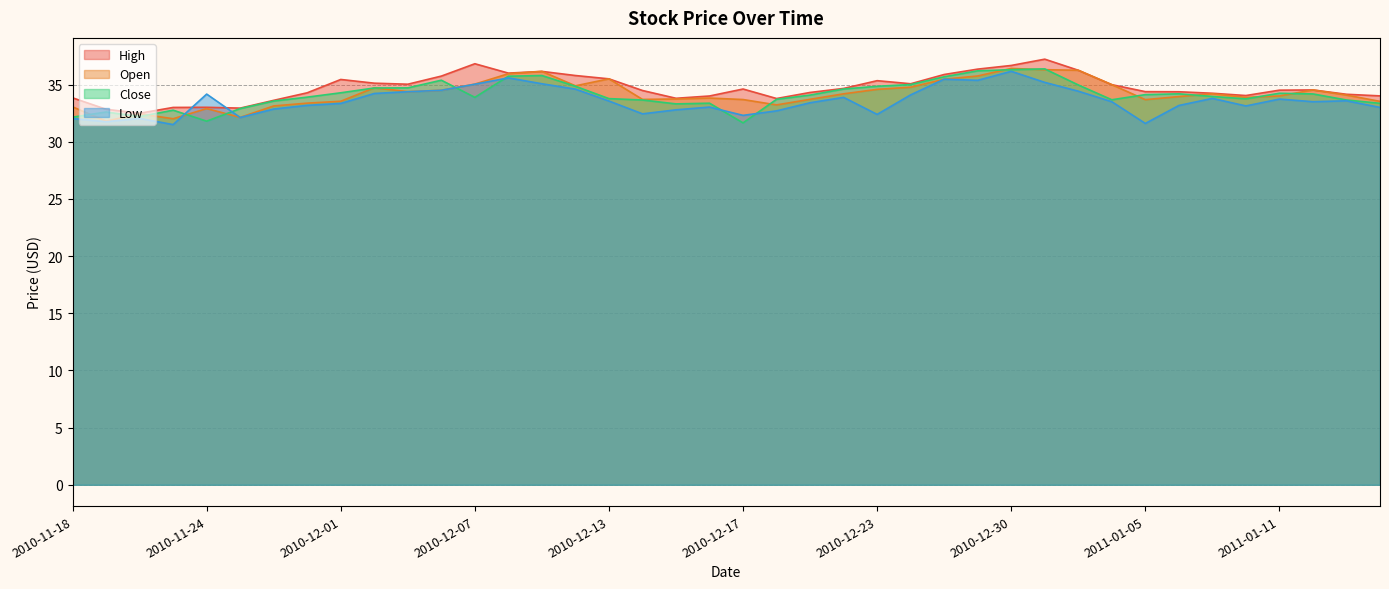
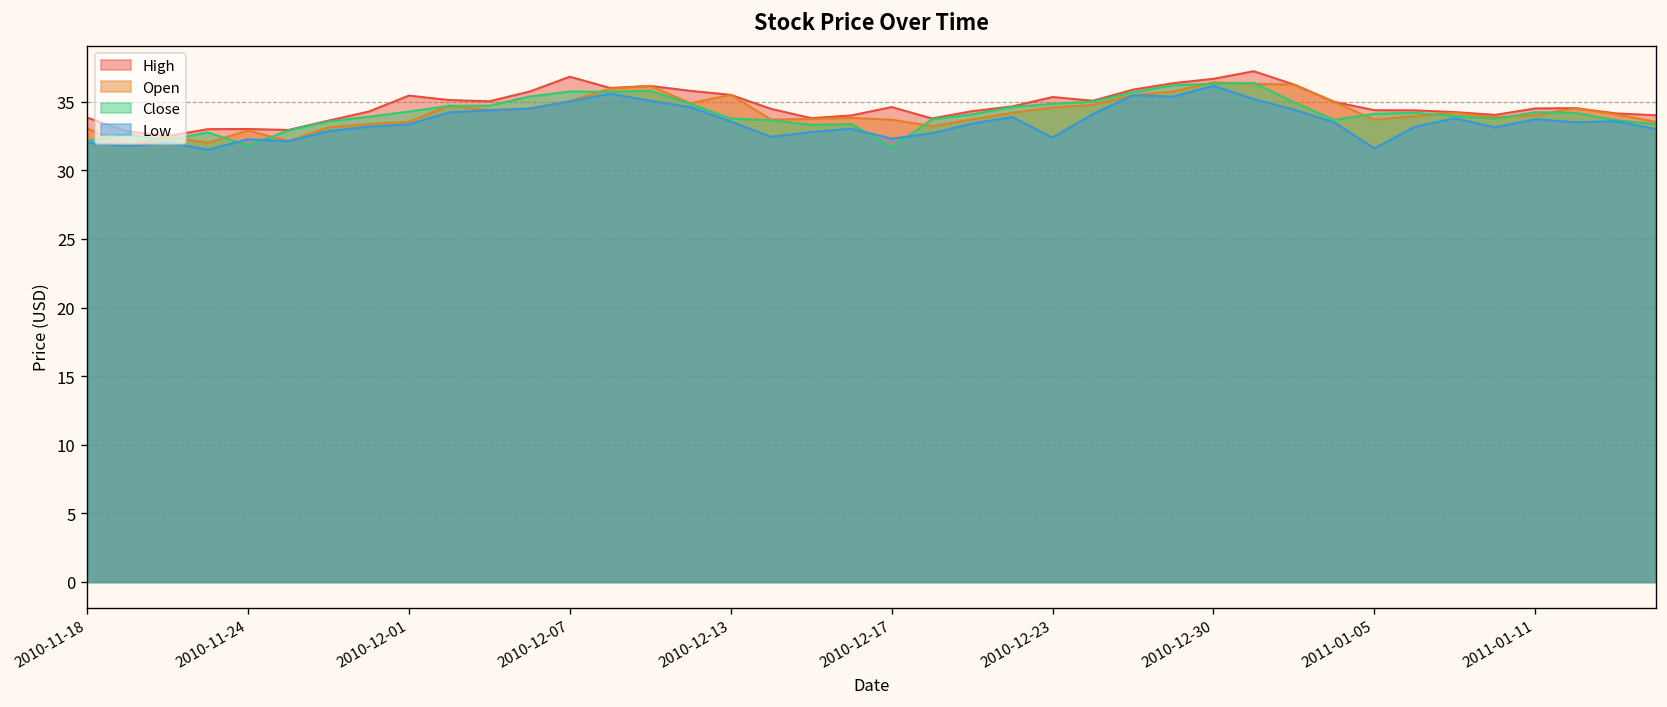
  {
    "Close": {
      "2010-11-24": 31.8,
      "2010-12-01": 34.3,
-     "2010-12-07": 33.9,
+     "2010-12-07": 35.7,
      "2010-12-17": 31.7,
      "2010-12-23": 34.9,
      "2011-01-05": 34.1,
      "2011-01-11": 34.2
    },
    "Low": {
-     "2010-11-24": 34.2,
+     "2010-11-24": 32.3,
      "2010-12-17": 32.3,
      "2010-12-23": 32.4,
      "2011-01-05": 31.6,
      "2011-01-11": 33.7
    }
  }
